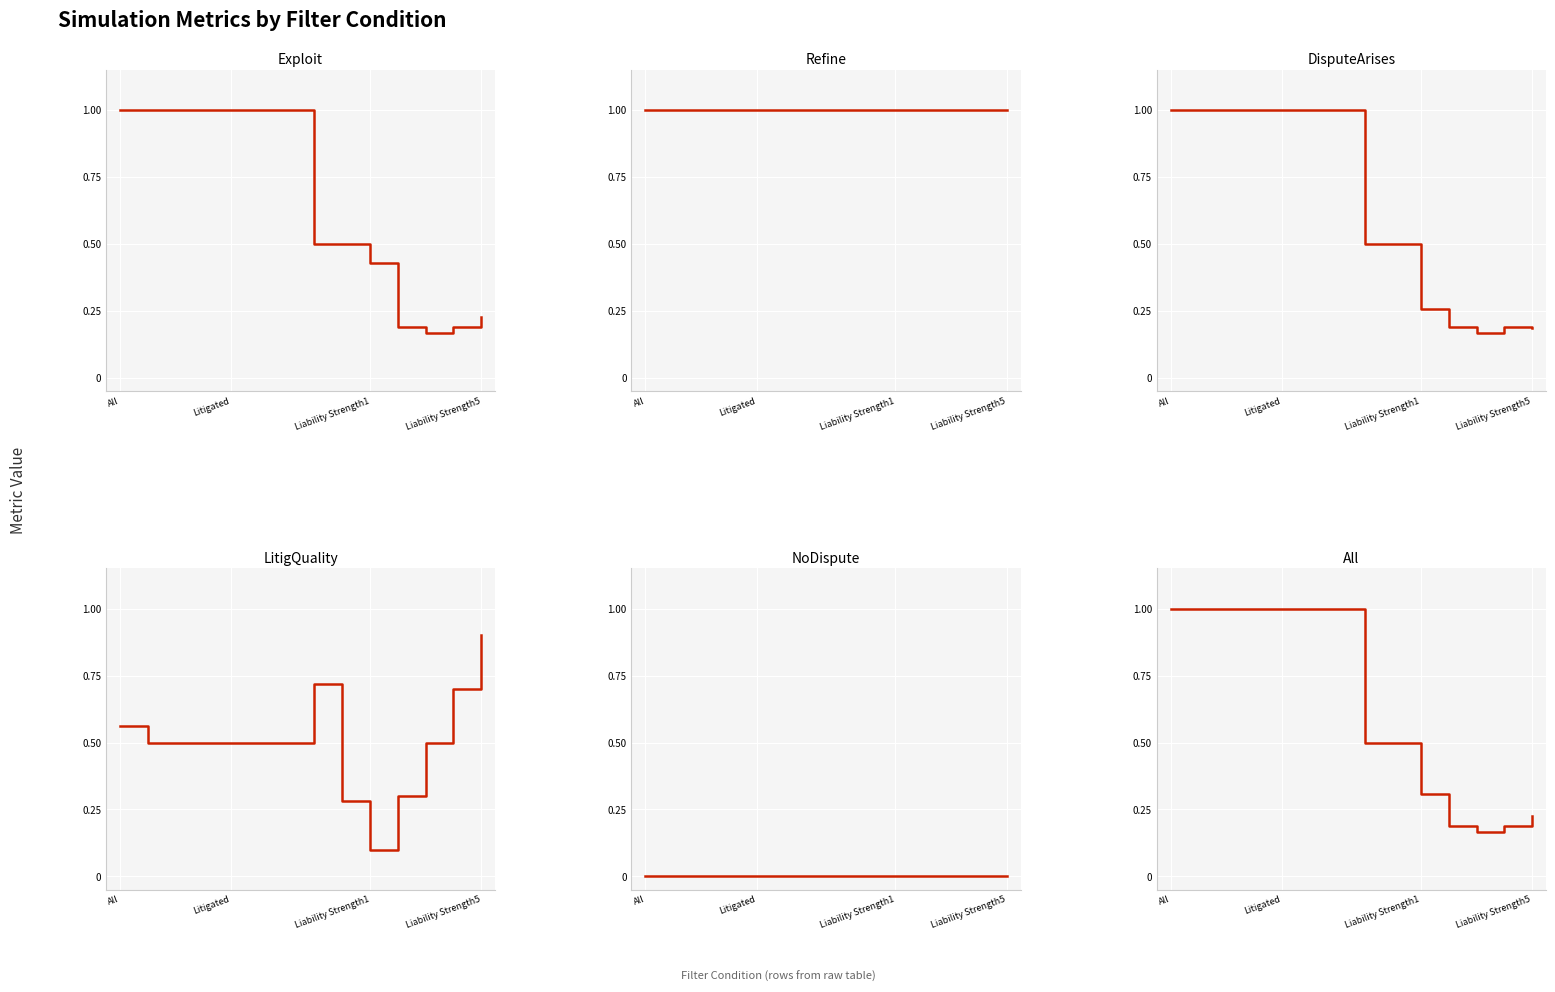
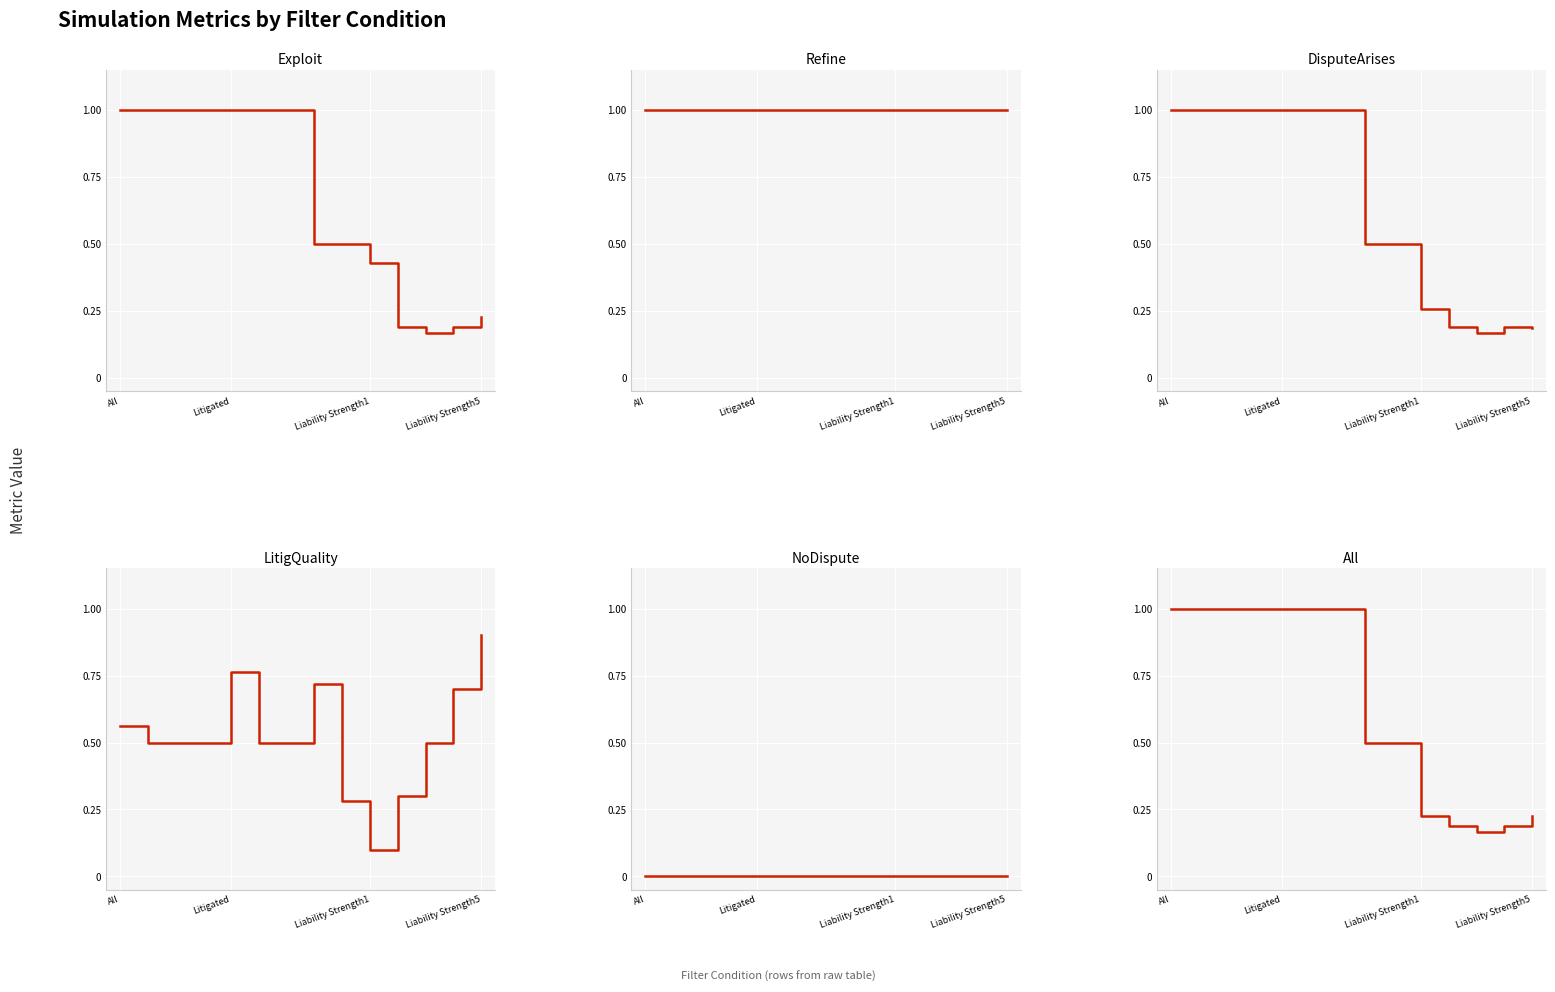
  {
    "Exploit": {
      "All": 1.00,
      "Litigated": 1.00,
      "Liability Strength1": 0.43,
      "Liability Strength5": 0.23
    },
    "Refine": {
      "All": 1.00,
      "Litigated": 1.00,
      "Liability Strength1": 1.00,
      "Liability Strength5": 1.00
    },
    "DisputeArises": {
      "All": 1.00,
      "Litigated": 1.00,
      "Liability Strength1": 0.26,
      "Liability Strength5": 0.19
    },
    "LitigQuality": {
      "All": 0.56,
-     "Litigated": 0.50,
+     "Litigated": 0.76,
      "Liability Strength1": 0.10,
      "Liability Strength5": 0.90
    },
    "NoDispute": {
      "All": 0.00,
      "Litigated": 0.00,
      "Liability Strength1": 0.00,
      "Liability Strength5": 0.00
    },
    "All": {
      "All": 1.00,
      "Litigated": 1.00,
-     "Liability Strength1": 0.31,
+     "Liability Strength1": 0.23,
      "Liability Strength5": 0.23
    }
  }
